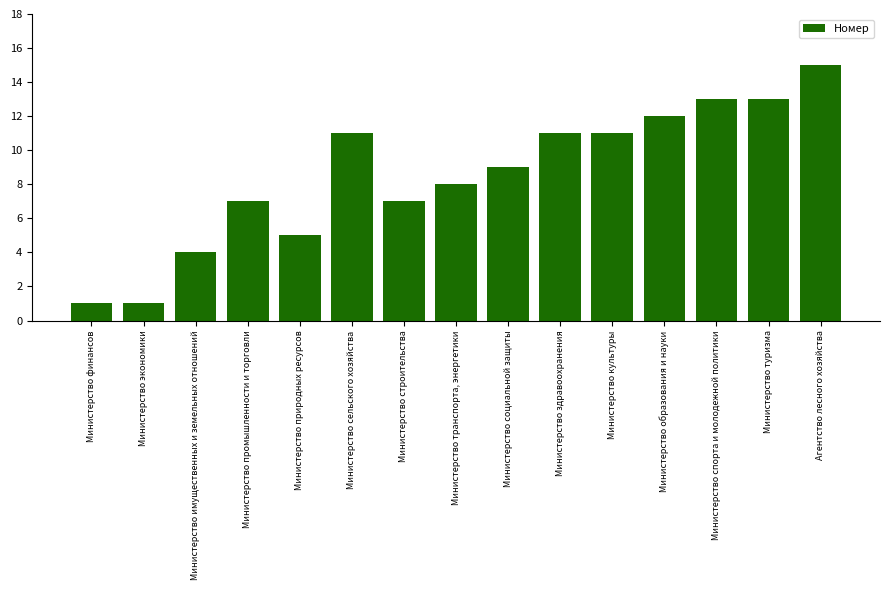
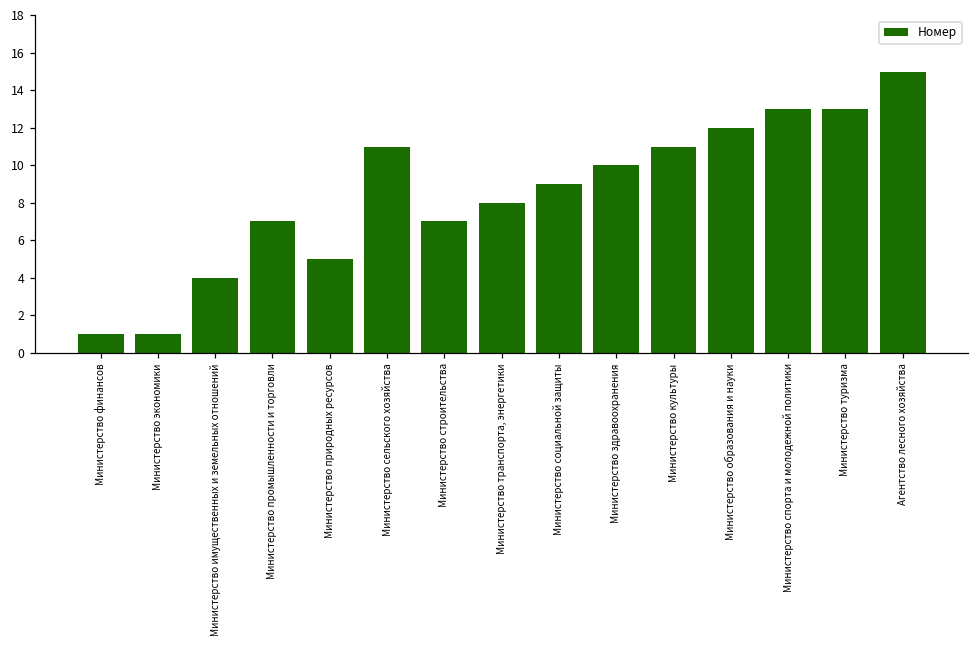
  {
    "Министерство финансов": 1,
    "Министерство экономики": 1,
    "Министерство имущественных и земельных отношений": 4,
    "Министерство промышленности и торговли": 7,
    "Министерство природных ресурсов": 5,
    "Министерство сельского хозяйства": 11,
    "Министерство строительства": 7,
    "Министерство транспорта, энергетики": 8,
    "Министерство социальной защиты": 9,
-   "Министерство здравоохранения": 11,
+   "Министерство здравоохранения": 10,
    "Министерство культуры": 11,
    "Министерство образования и науки": 12,
    "Министерство спорта и молодежной политики": 13,
    "Министерство туризма": 13,
    "Агентство лесного хозяйства": 15
  }
